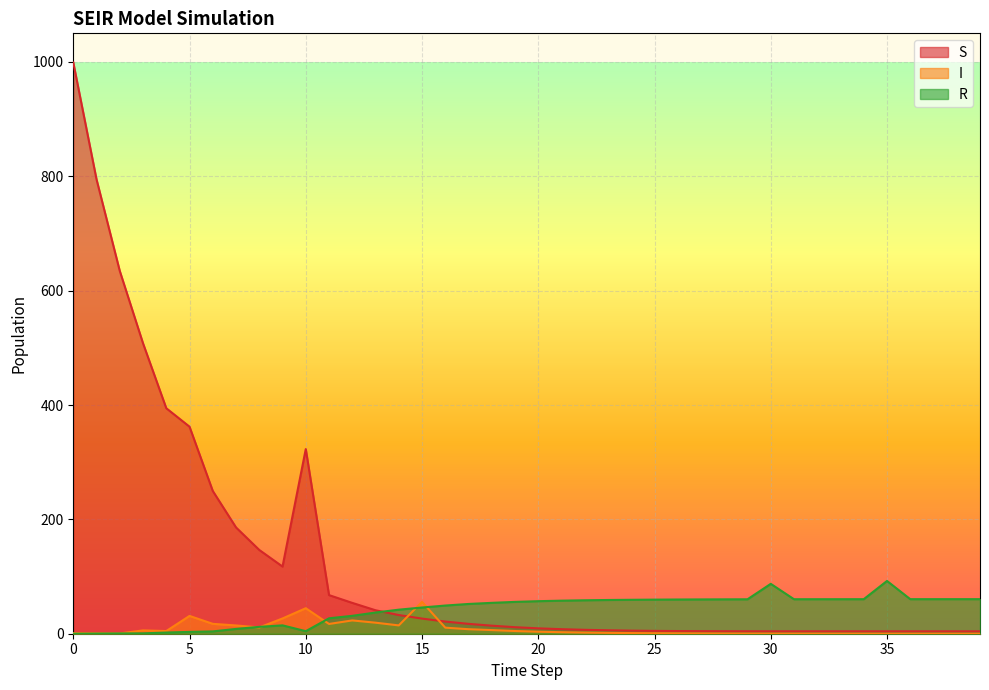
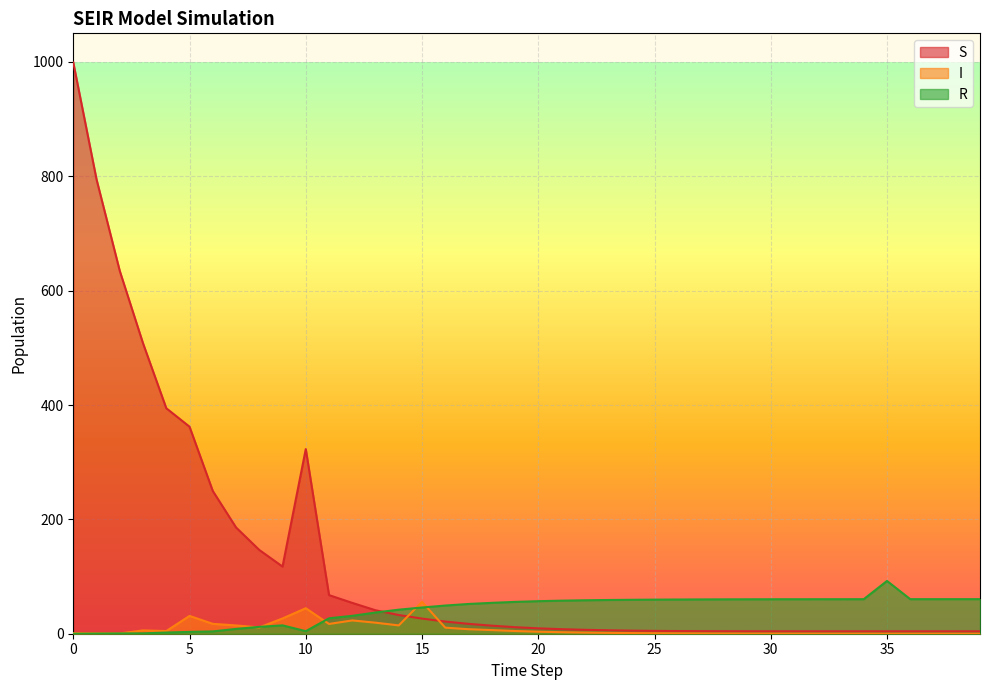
  {
    "S": {
      "0": 1000,
      "5": 360,
      "10": 320,
      "15": 30,
      "20": 10
    },
    "I": {
      "5": 30,
      "10": 40,
      "15": 60,
      "20": 0
    },
    "R": {
      "5": 0,
      "10": 0,
      "15": 50,
      "20": 60,
      "25": 60,
-     "30": 90,
+     "30": 60,
      "35": 90
    }
  }
